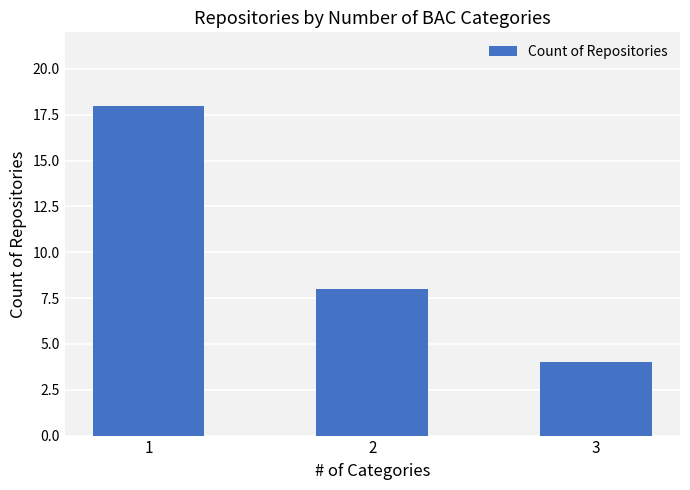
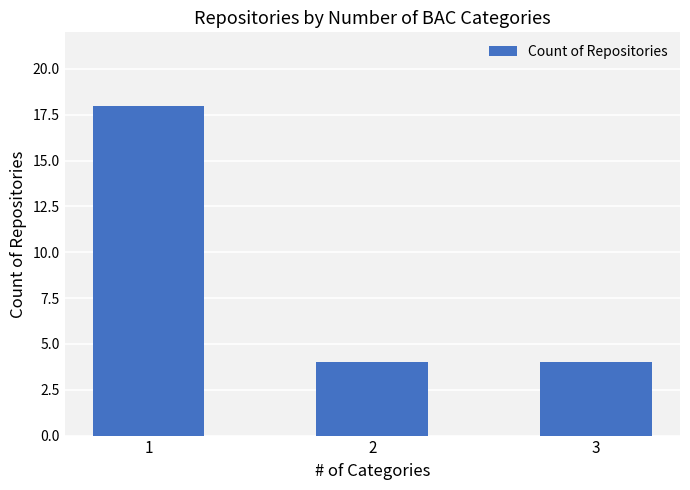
  {
    "1": 18,
-   "2": 8,
+   "2": 4,
    "3": 4
  }
